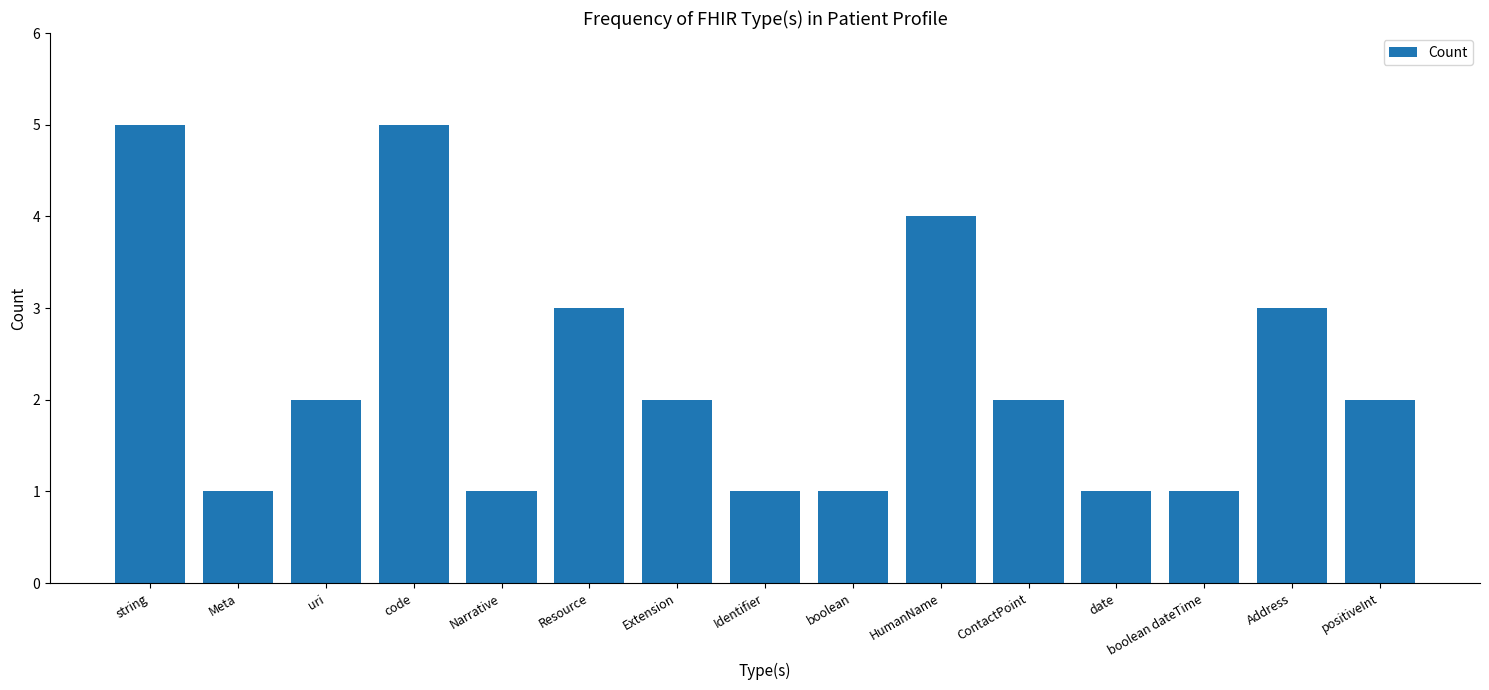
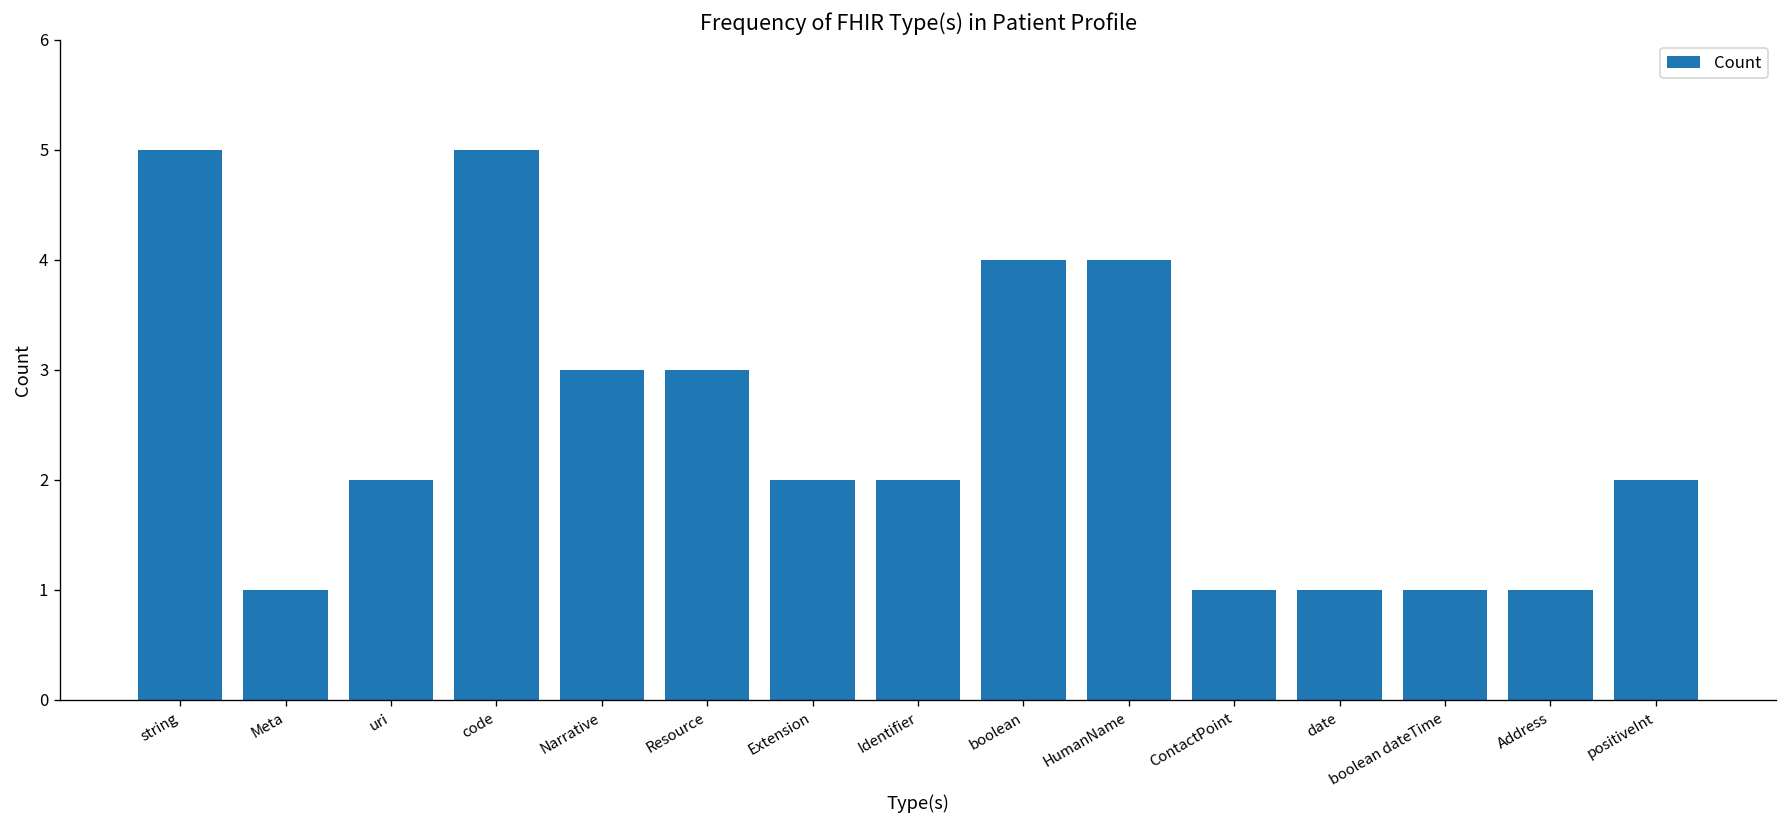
  {
    "string": 5,
    "Meta": 1,
    "uri": 2,
    "code": 5,
-   "Narrative": 1,
+   "Narrative": 3,
    "Resource": 3,
    "Extension": 2,
-   "Identifier": 1,
-   "boolean": 1,
+   "Identifier": 2,
+   "boolean": 4,
    "HumanName": 4,
-   "ContactPoint": 2,
+   "ContactPoint": 1,
    "date": 1,
    "boolean dateTime": 1,
-   "Address": 3,
+   "Address": 1,
    "positiveInt": 2
  }
